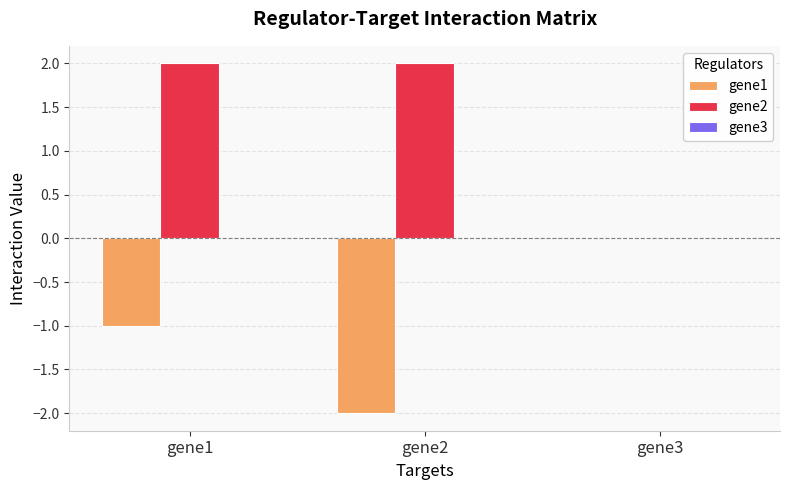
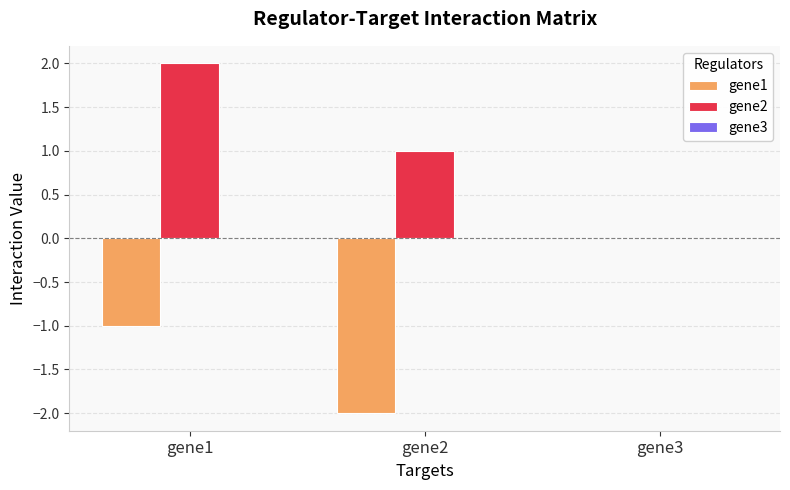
  {
    "gene1": {
      "gene1": -1,
      "gene2": -2,
      "gene3": 0
    },
    "gene2": {
      "gene1": 2,
-     "gene2": 2,
+     "gene2": 1,
      "gene3": 0
    },
    "gene3": {
      "gene1": 0,
      "gene2": 0,
      "gene3": 0
    }
  }
